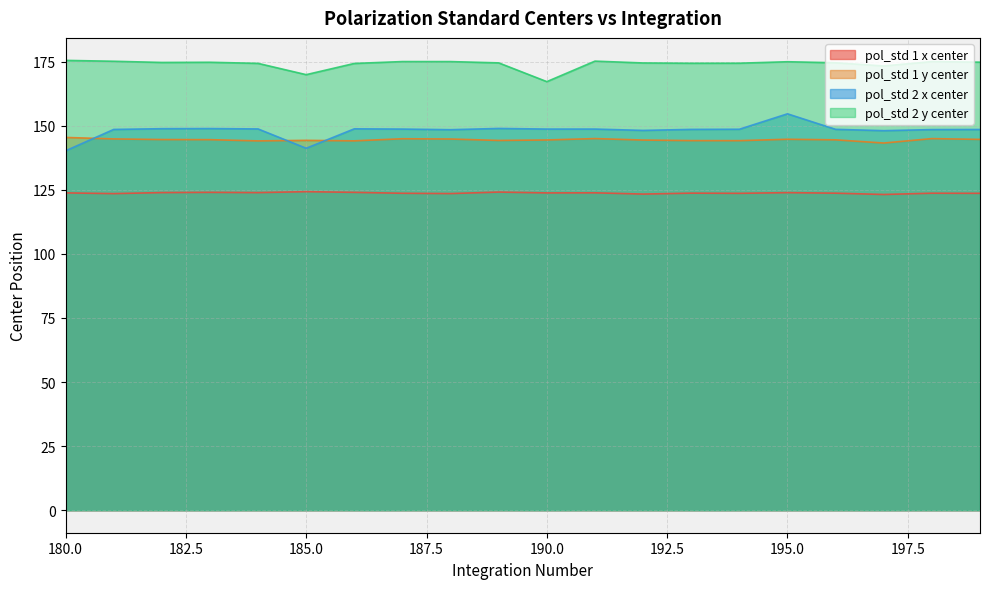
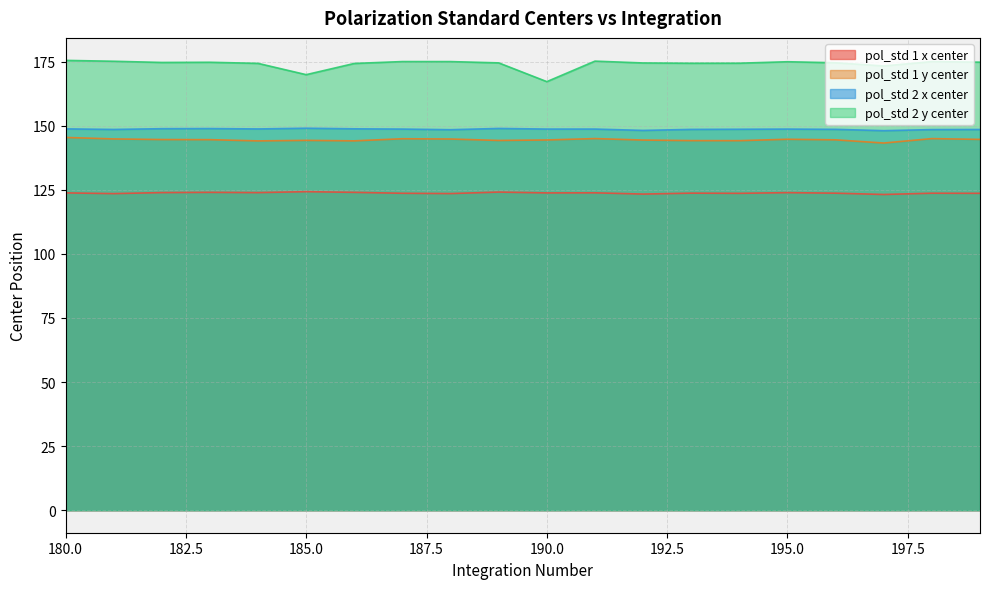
  {
    "pol_std 2 x center": {
-     "180.0": 140,
-     "185.0": 141,
+     "180.0": 149,
+     "185.0": 149,
      "190.0": 149,
-     "195.0": 155
+     "195.0": 149
    },
    "pol_std 2 y center": {
      "180.0": 175,
      "185.0": 170,
      "190.0": 167,
      "195.0": 175
    }
  }
